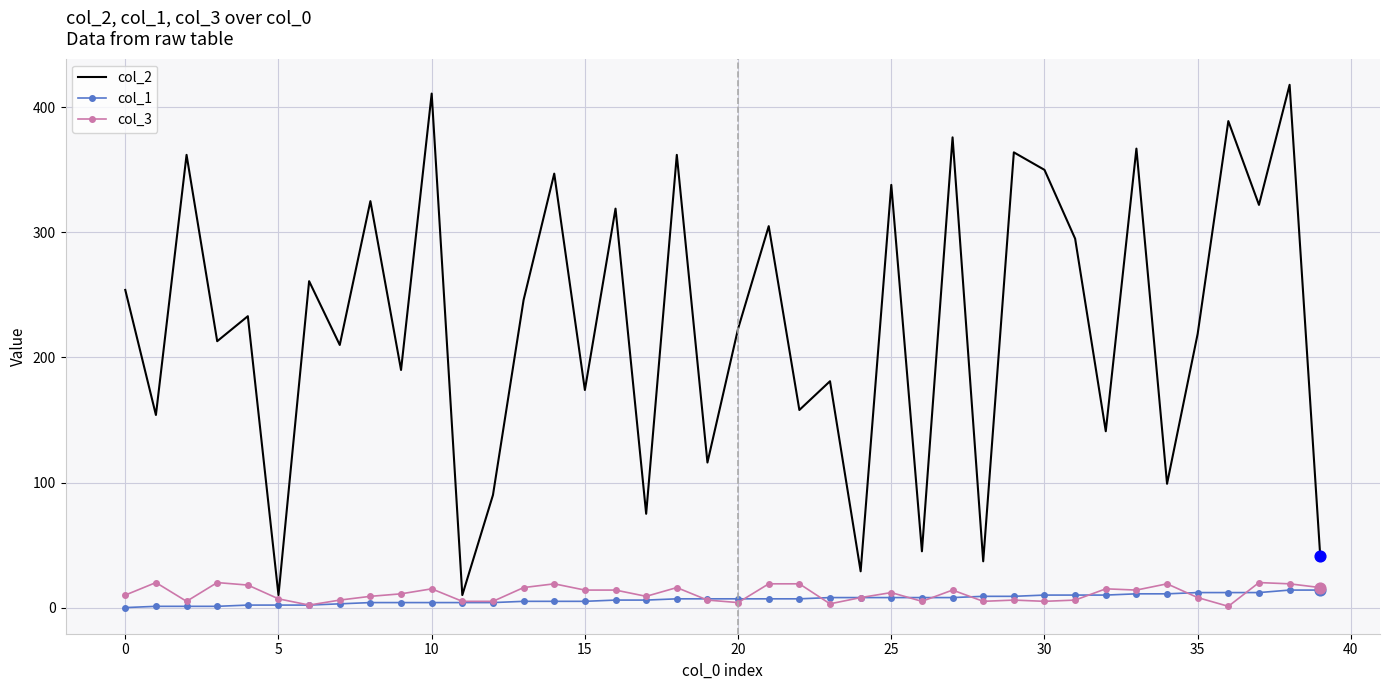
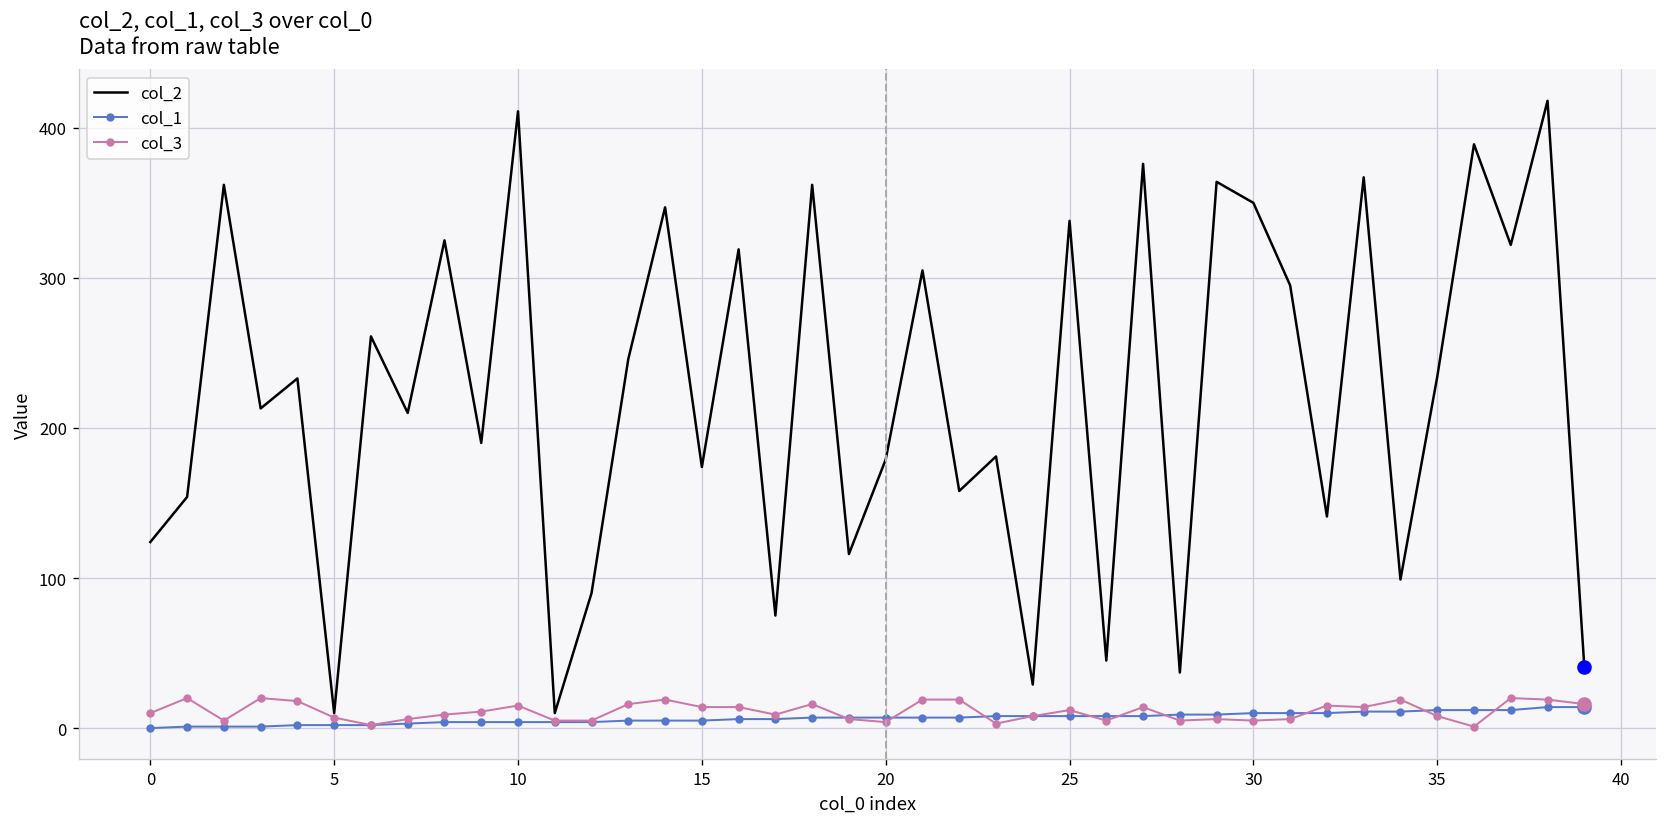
  {
    "col_2": {
-     "0": 254,
+     "0": 124,
      "5": 10,
      "10": 411,
      "15": 174,
-     "20": 223,
+     "20": 179,
      "25": 338,
      "30": 350,
-     "35": 219
+     "35": 234
    }
  }
